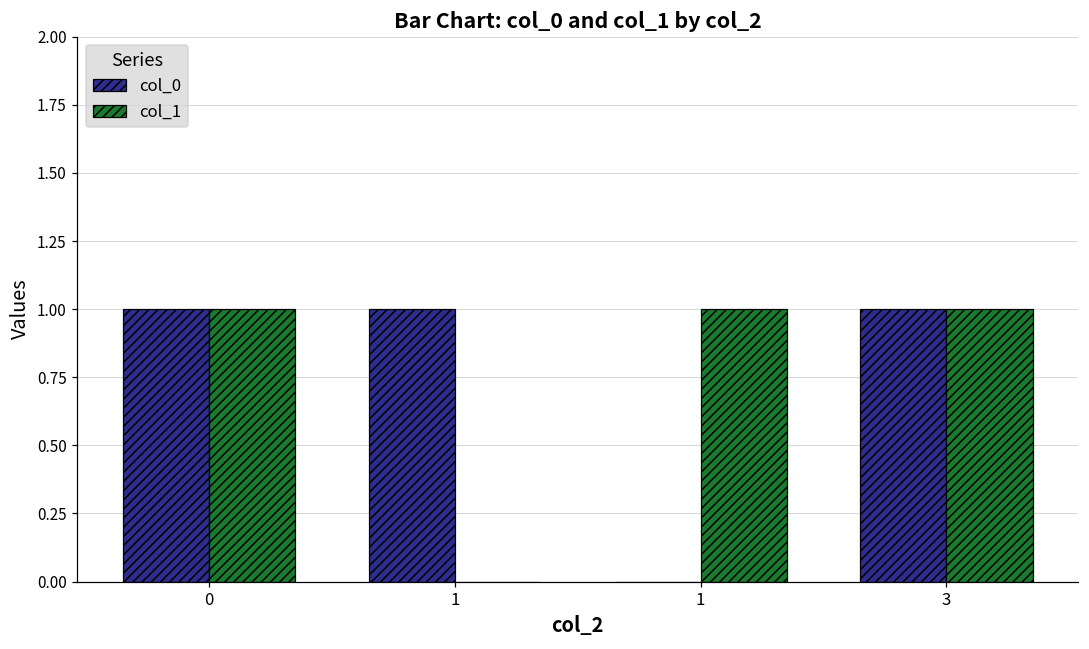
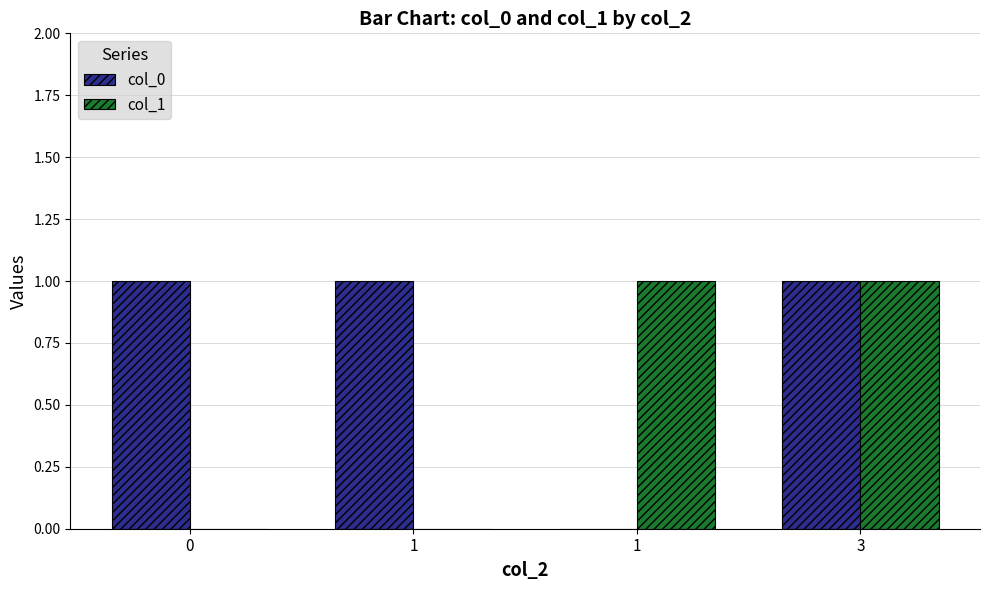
  {
    "col_0": {
      "0": 1,
      "3": 1
    },
    "col_1": {
-     "0": 1,
+     "0": 0,
      "3": 1
    }
  }
